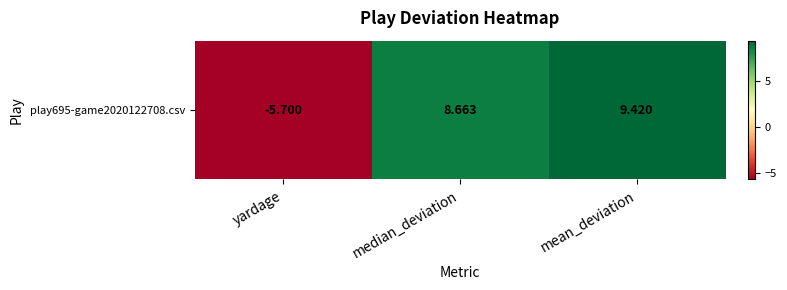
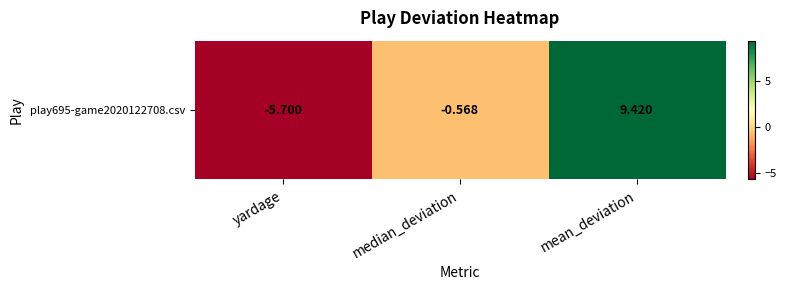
  {
    "play695-game2020122708.csv": {
      "yardage": -5.700,
-     "median_deviation": 8.663,
+     "median_deviation": -0.568,
      "mean_deviation": 9.420
    }
  }
